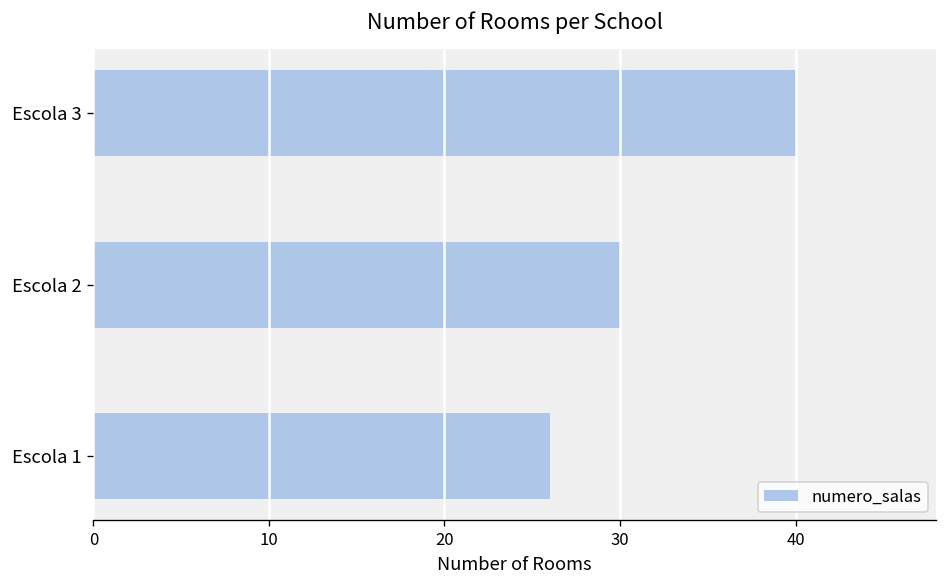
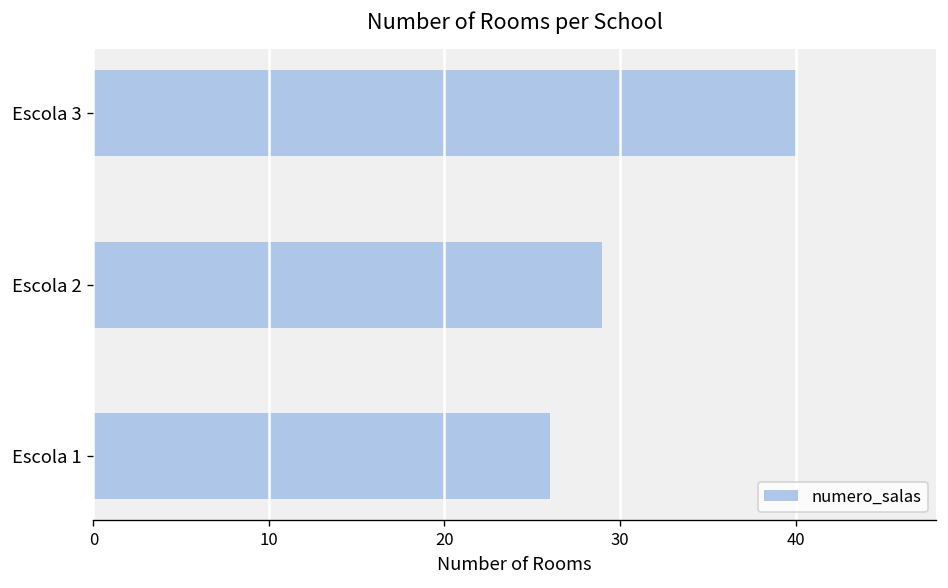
  {
    "Escola 3": 40,
-   "Escola 2": 30,
+   "Escola 2": 29,
    "Escola 1": 26
  }
